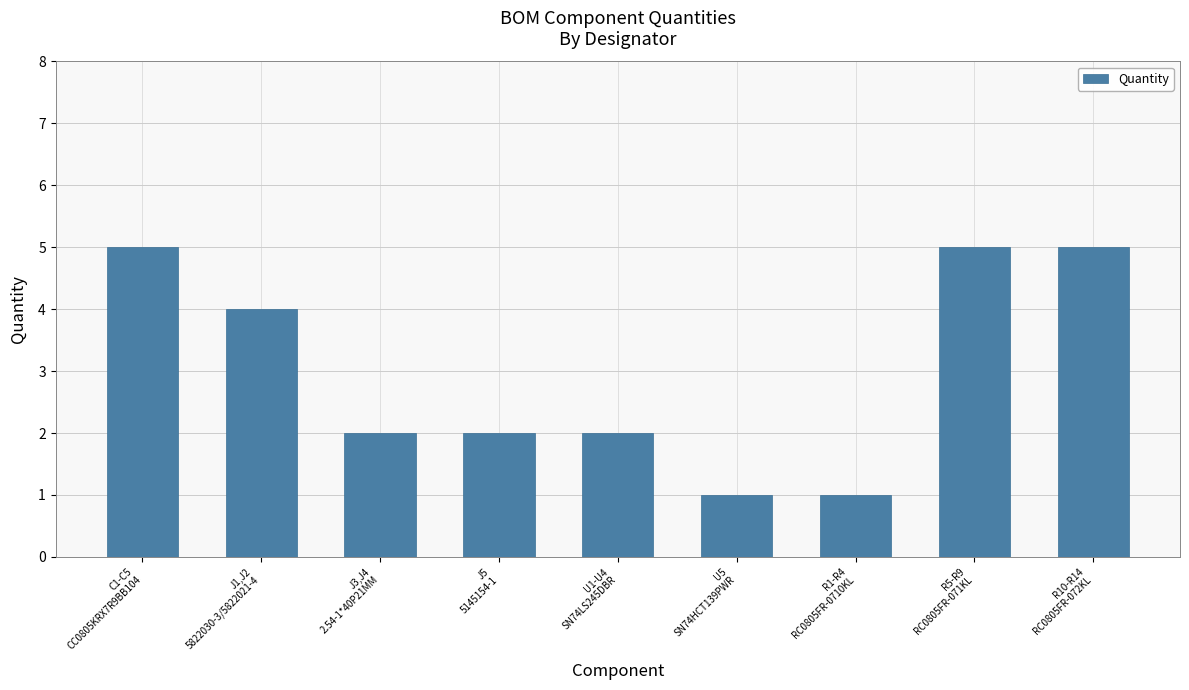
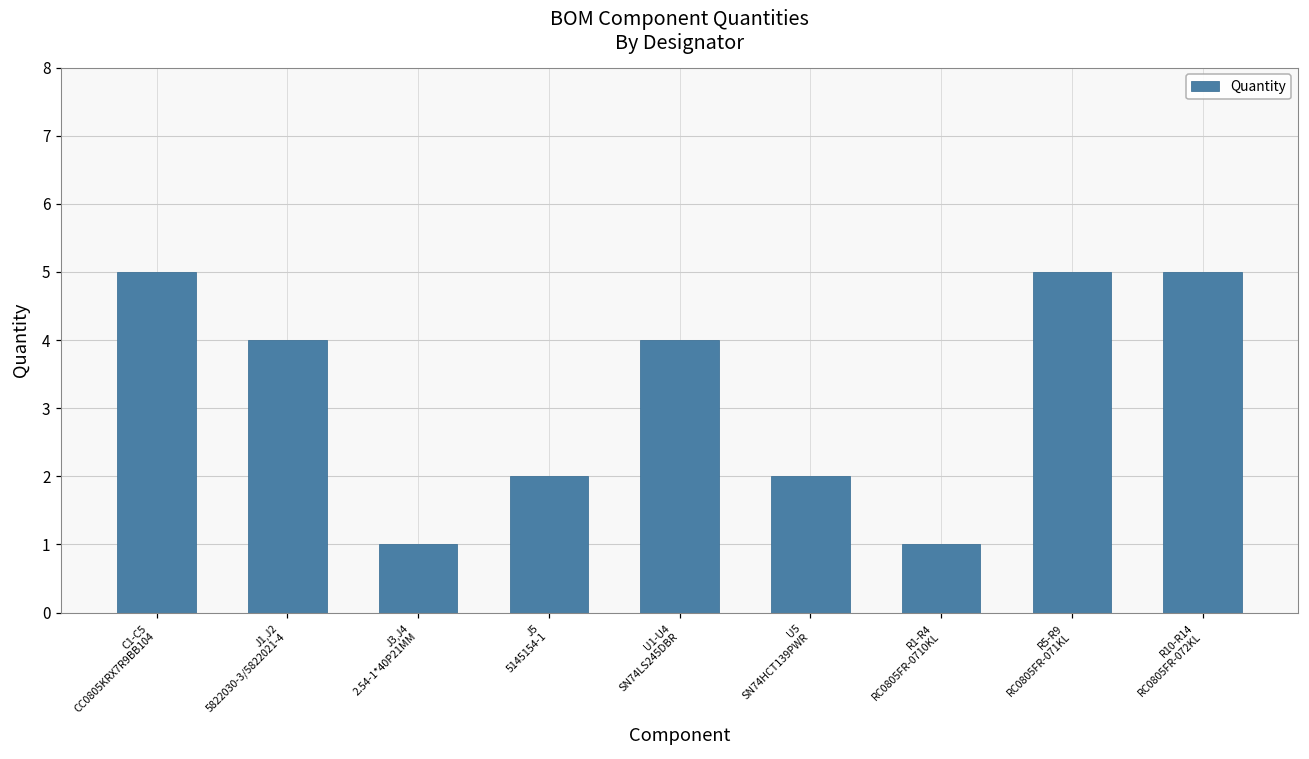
  {
    "C1-C5 CC0805KRX7R9BB104": 5,
    "J1,J2 5822030-3/5822021-4": 4,
-   "J3,J4 2.54-1*40P21MM": 2,
+   "J3,J4 2.54-1*40P21MM": 1,
    "J5 5145154-1": 2,
-   "U1-U4 SN74LS245DBR": 2,
-   "U5 SN74HCT139PWR": 1,
+   "U1-U4 SN74LS245DBR": 4,
+   "U5 SN74HCT139PWR": 2,
    "R1-R4 RC0805FR-0710KL": 1,
    "R5-R9 RC0805FR-071KL": 5,
    "R10-R14 RC0805FR-072KL": 5
  }
